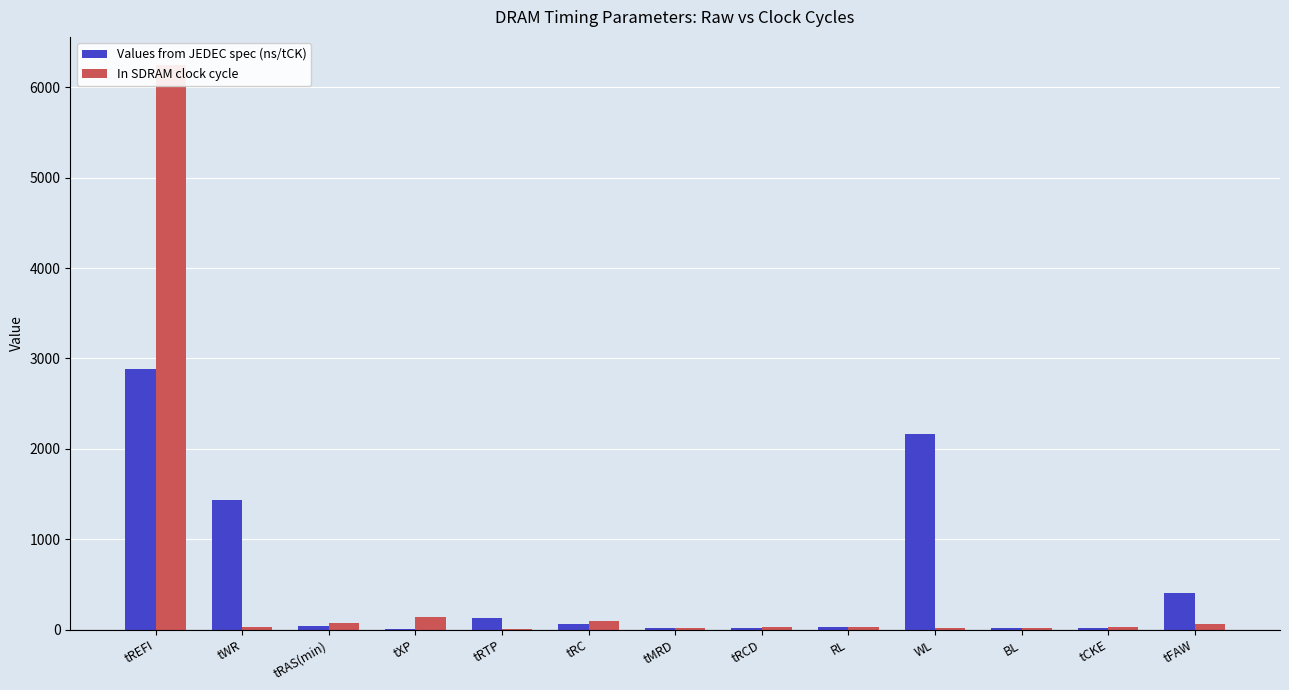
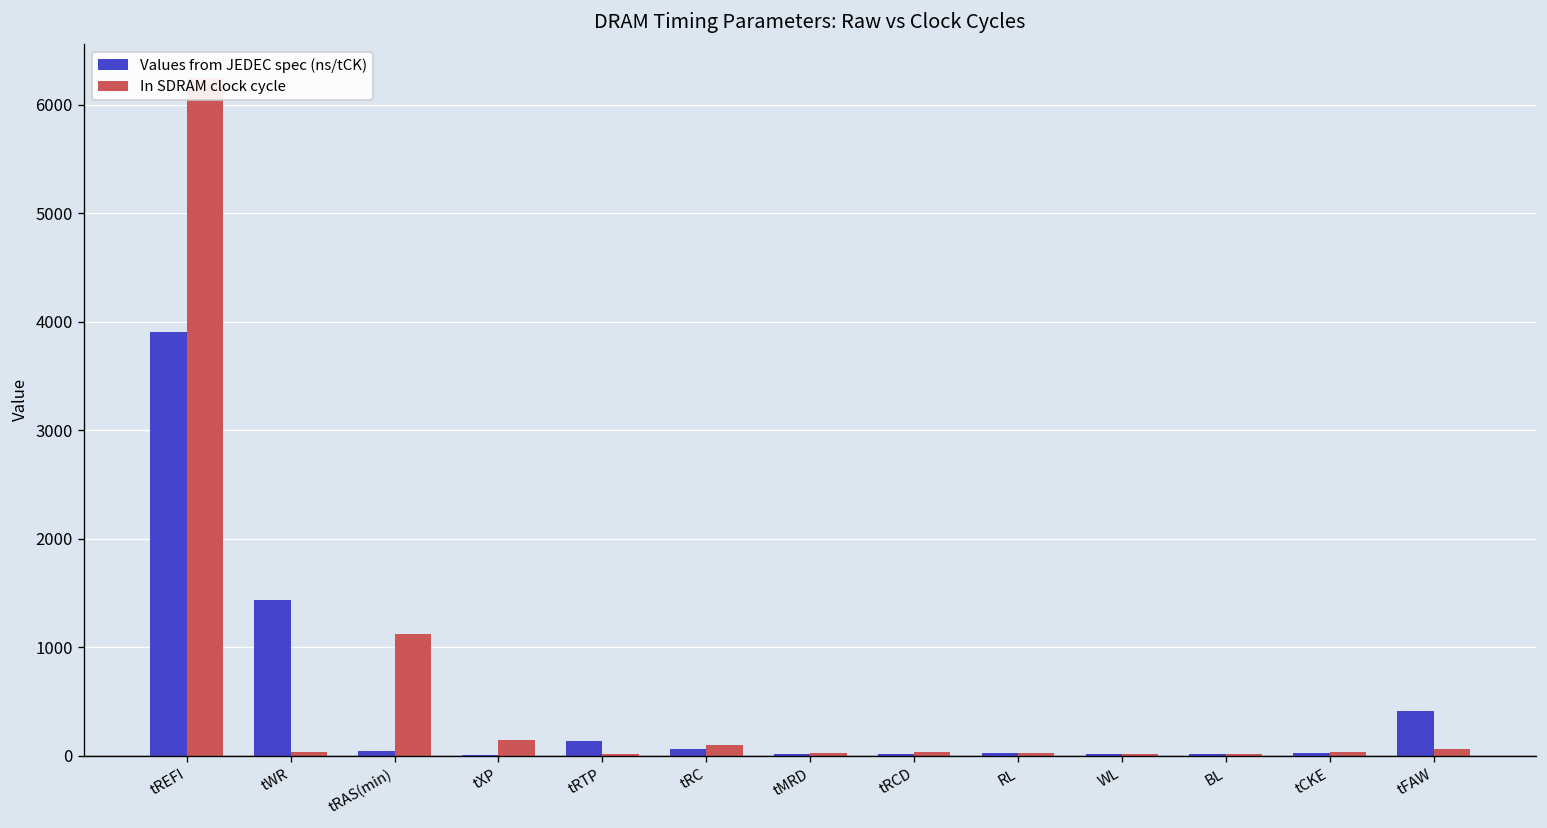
  {
    "Values from JEDEC spec (ns/tCK)": {
-     "tREFI": 2900,
+     "tREFI": 3900,
      "tWR": 1400,
      "tRAS(min)": 0,
      "tRTP": 100,
      "tRC": 100,
      "RL": 0,
-     "WL": 2200,
+     "WL": 0,
      "tFAW": 400
    },
    "In SDRAM clock cycle": {
      "tWR": 0,
-     "tRAS(min)": 100,
+     "tRAS(min)": 1100,
      "tXP": 100,
      "tRC": 100,
      "tRCD": 0,
      "RL": 0,
      "tCKE": 0,
      "tFAW": 100
    }
  }
